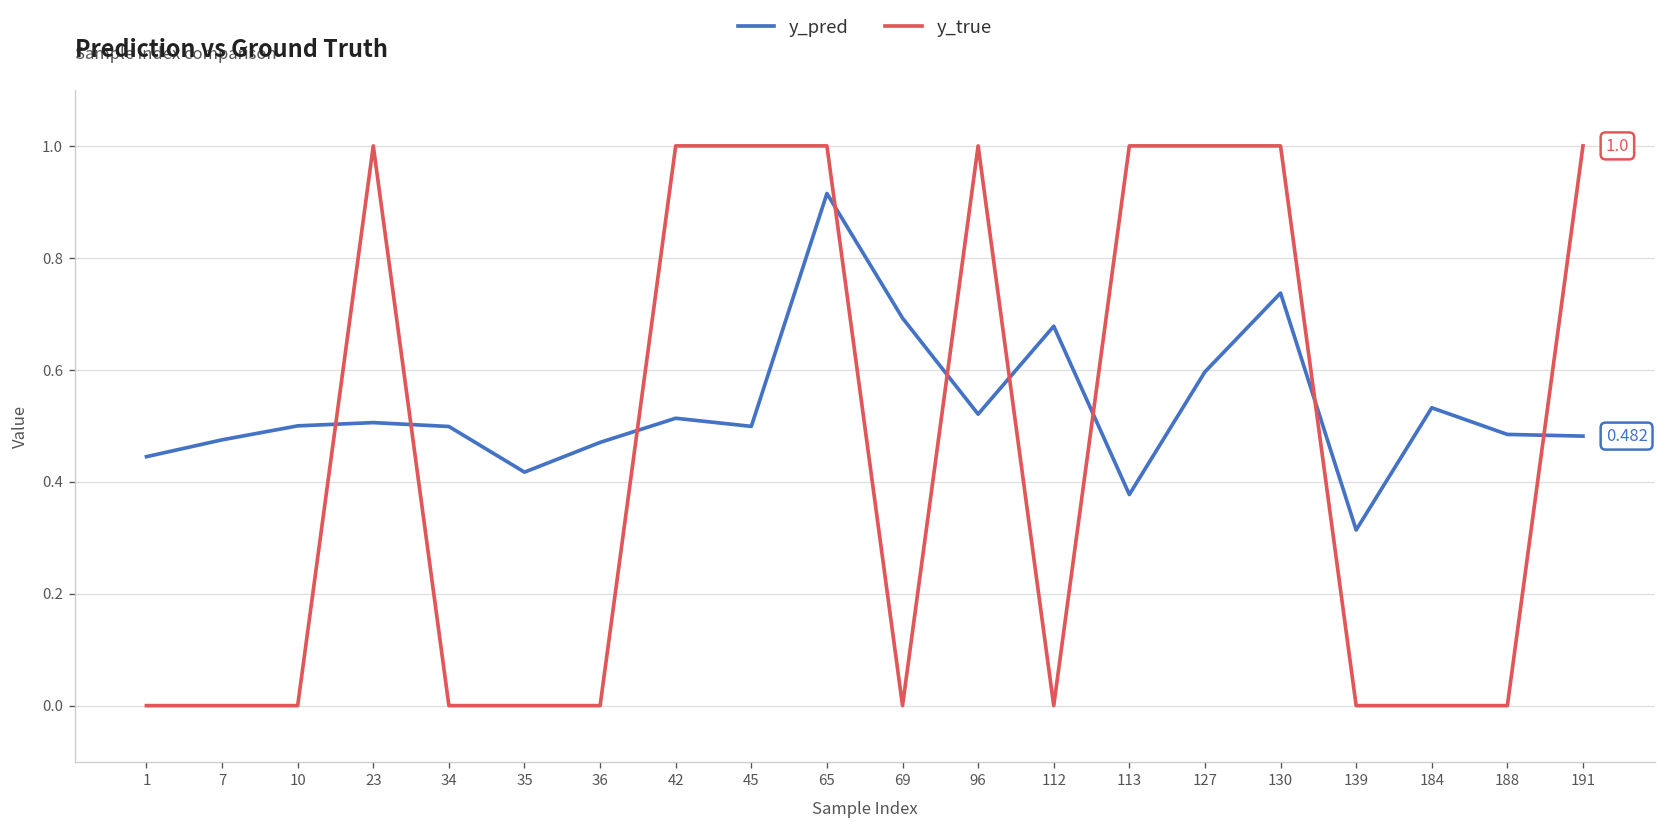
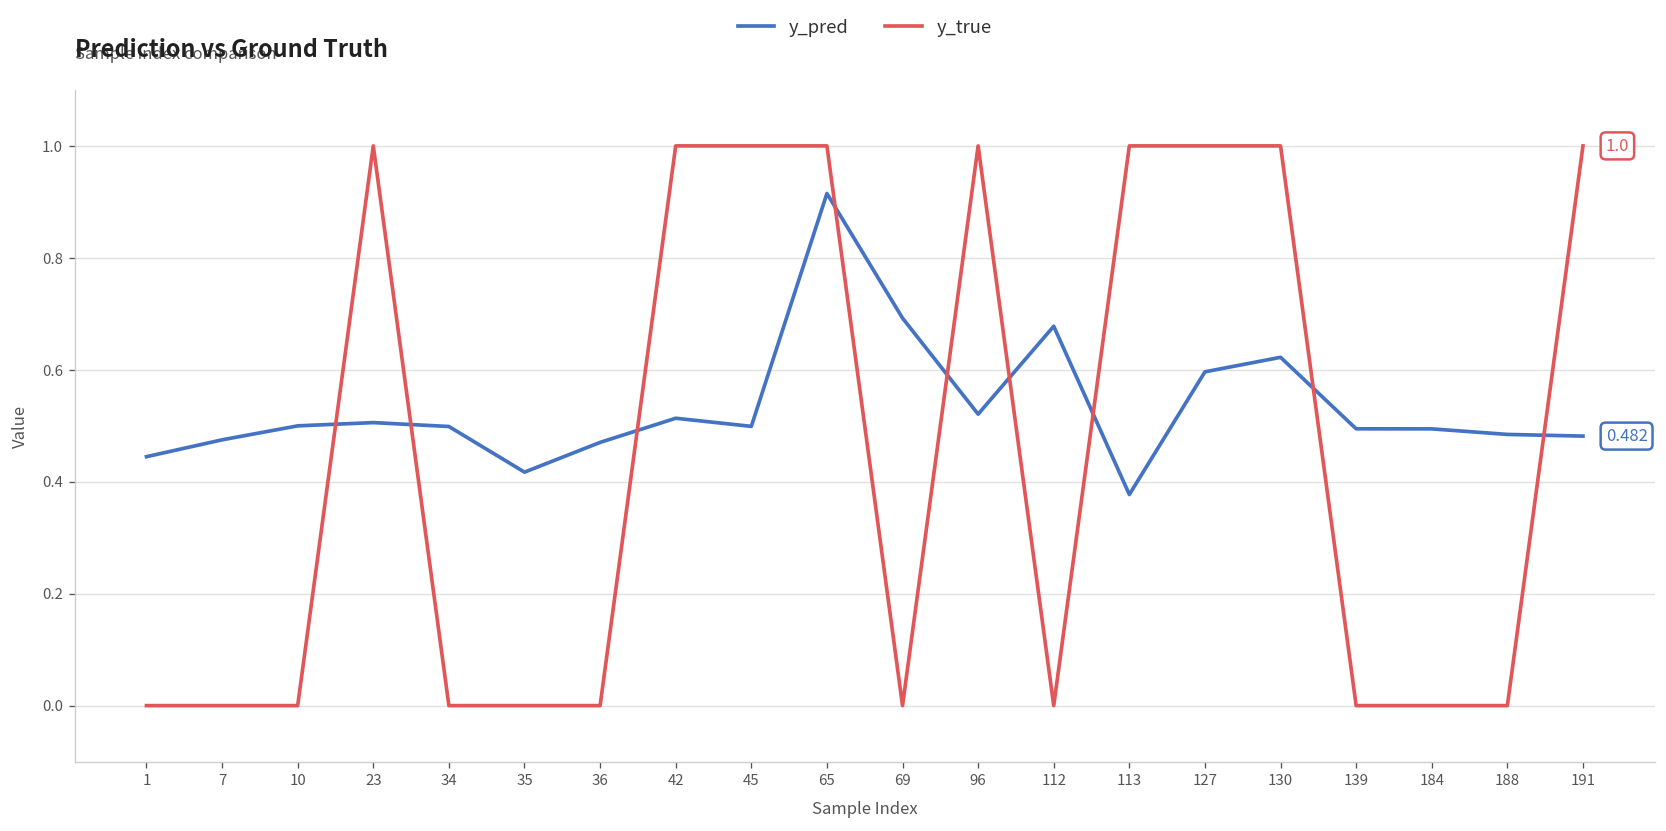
  {
    "y_pred": {
      "1": 0.44,
      "7": 0.47,
      "10": 0.50,
      "23": 0.51,
      "34": 0.50,
      "35": 0.42,
      "36": 0.47,
      "42": 0.51,
      "45": 0.50,
      "65": 0.91,
      "69": 0.69,
      "96": 0.52,
      "112": 0.68,
      "113": 0.38,
      "127": 0.60,
-     "130": 0.74,
-     "139": 0.31,
-     "184": 0.53,
+     "130": 0.62,
+     "139": 0.49,
+     "184": 0.49,
      "188": 0.48
    },
    "y_true": {
      "1": 0.00,
      "7": 0.00,
      "10": 0.00,
      "23": 1.00,
      "34": 0.00,
      "35": 0.00,
      "36": 0.00,
      "42": 1.00,
      "45": 1.00,
      "65": 1.00,
      "69": 0.00,
      "96": 1.00,
      "112": 0.00,
      "113": 1.00,
      "127": 1.00,
      "130": 1.00,
      "139": 0.00,
      "184": 0.00,
      "188": 0.00
    }
  }
